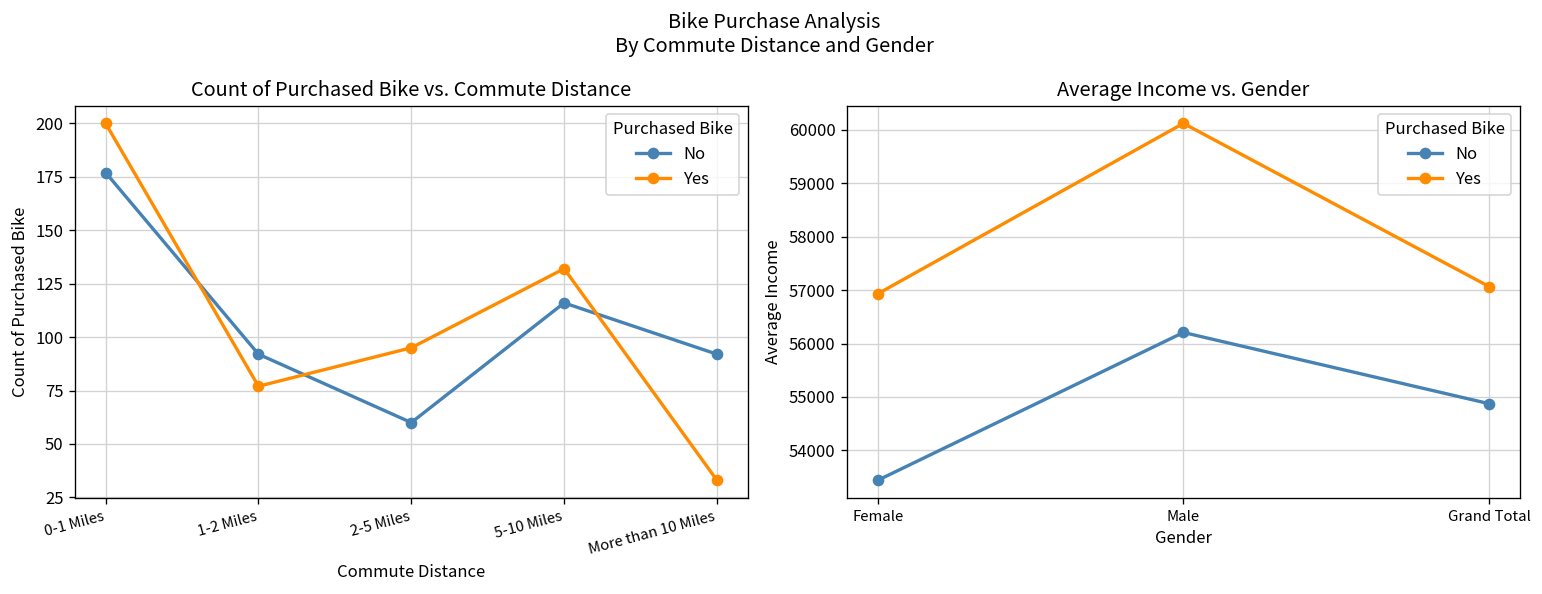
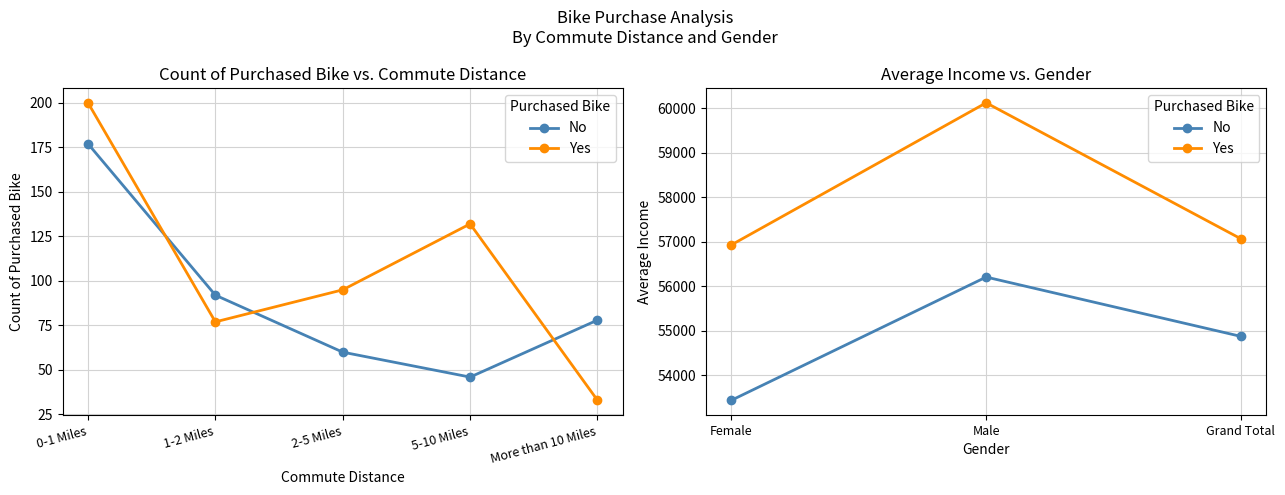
  {
    "Count of Purchased Bike vs. Commute Distance": {
      "No": {
        "0-1 Miles": 177,
        "1-2 Miles": 92,
        "2-5 Miles": 60,
-       "5-10 Miles": 116,
-       "More than 10 Miles": 92
+       "5-10 Miles": 46,
+       "More than 10 Miles": 78
      },
      "Yes": {
        "0-1 Miles": 200,
        "1-2 Miles": 77,
        "2-5 Miles": 95,
        "5-10 Miles": 132,
        "More than 10 Miles": 33
      }
    },
    "Average Income vs. Gender": {
      "No": {
        "Female": 53400,
        "Male": 56200,
        "Grand Total": 54900
      },
      "Yes": {
        "Female": 56900,
        "Male": 60100,
        "Grand Total": 57100
      }
    }
  }
